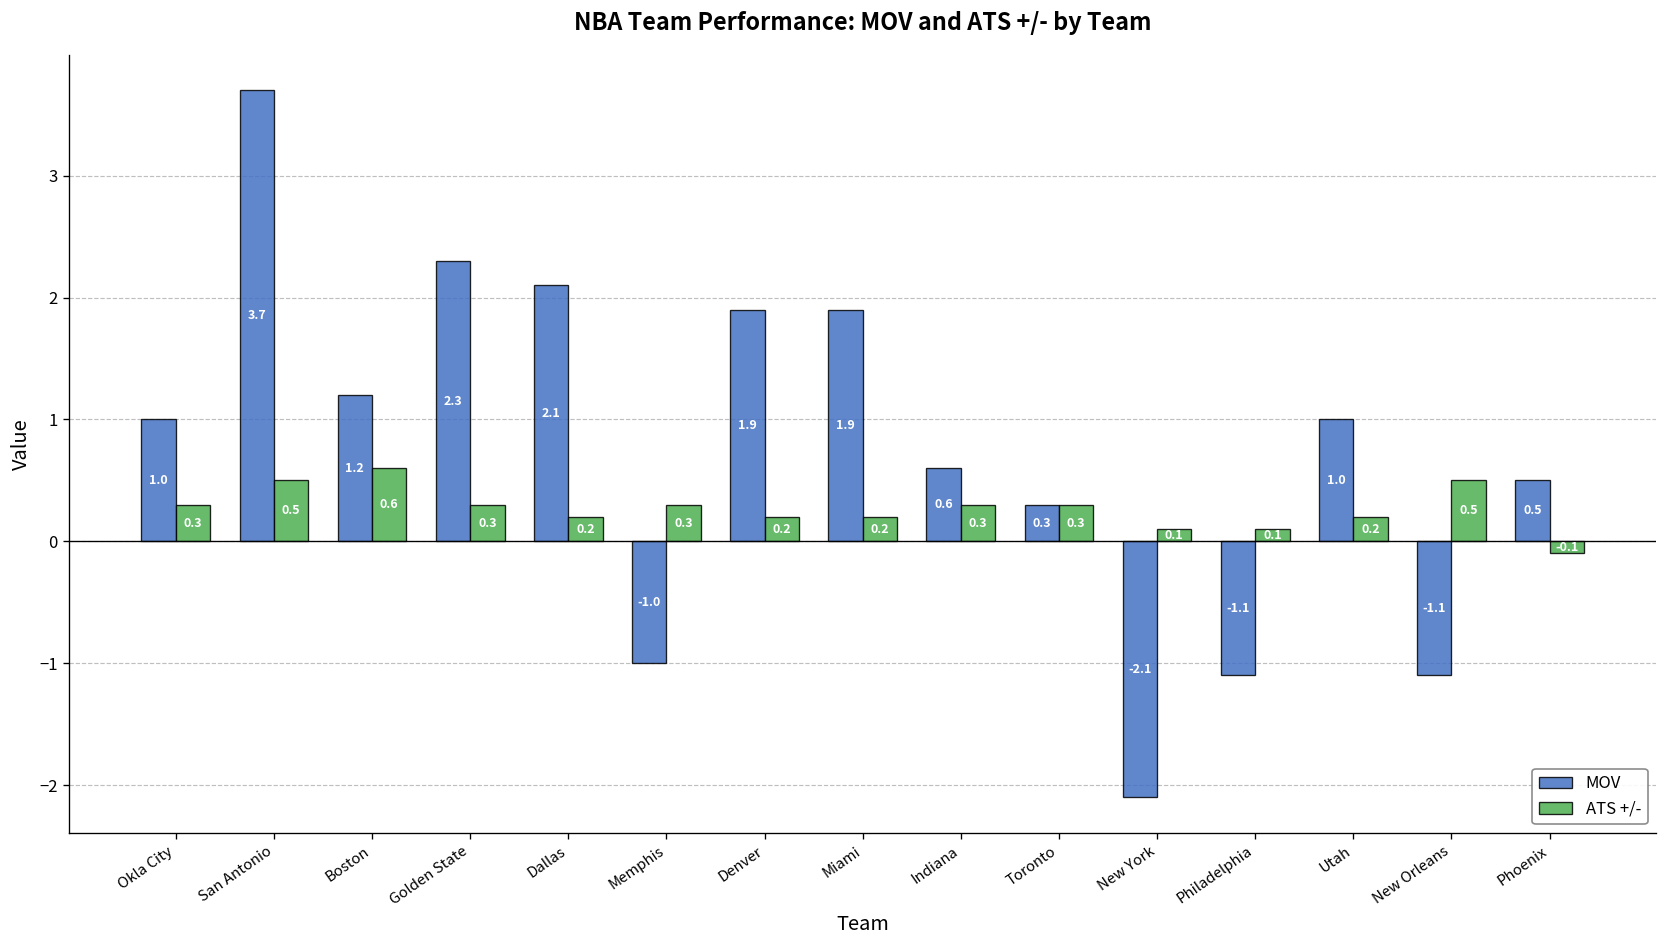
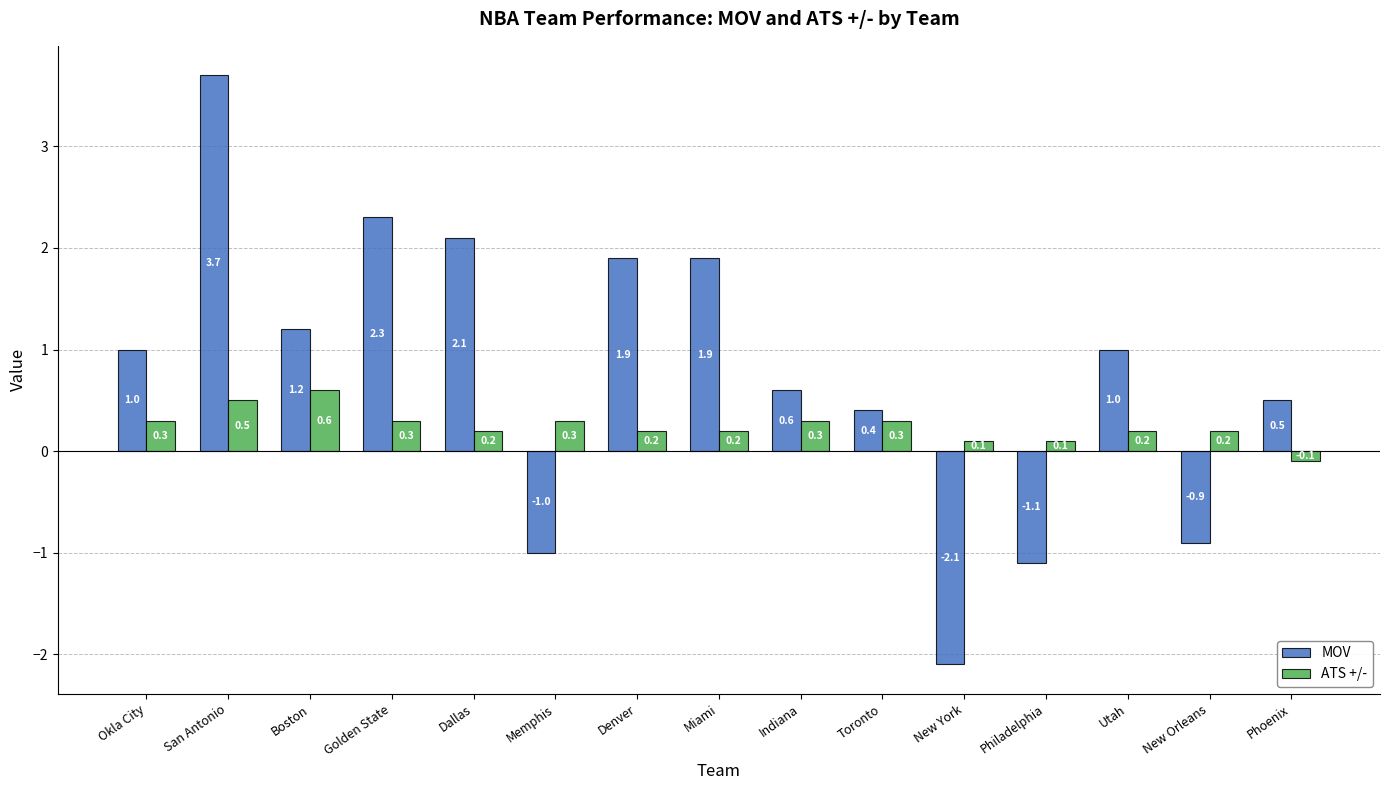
  {
    "MOV": {
      "Okla City": 1.0,
      "San Antonio": 3.7,
      "Boston": 1.2,
      "Golden State": 2.3,
      "Dallas": 2.1,
      "Memphis": -1.0,
      "Denver": 1.9,
      "Miami": 1.9,
      "Indiana": 0.6,
-     "Toronto": 0.3,
+     "Toronto": 0.4,
      "New York": -2.1,
      "Philadelphia": -1.1,
      "Utah": 1.0,
-     "New Orleans": -1.1,
+     "New Orleans": -0.9,
      "Phoenix": 0.5
    },
    "ATS +/-": {
      "Okla City": 0.3,
      "San Antonio": 0.5,
      "Boston": 0.6,
      "Golden State": 0.3,
      "Dallas": 0.2,
      "Memphis": 0.3,
      "Denver": 0.2,
      "Miami": 0.2,
      "Indiana": 0.3,
      "Toronto": 0.3,
      "New York": 0.1,
      "Philadelphia": 0.1,
      "Utah": 0.2,
-     "New Orleans": 0.5,
+     "New Orleans": 0.2,
      "Phoenix": -0.1
    }
  }
